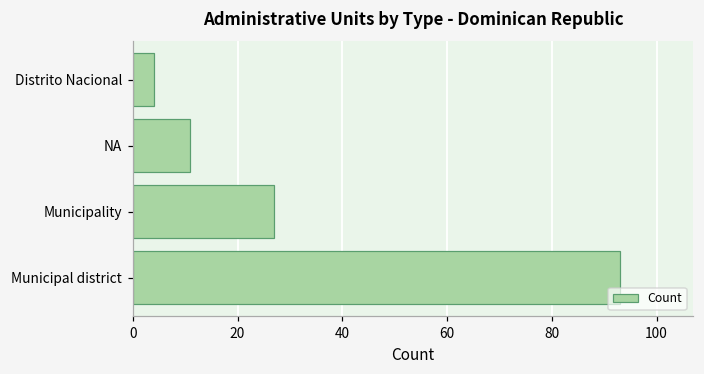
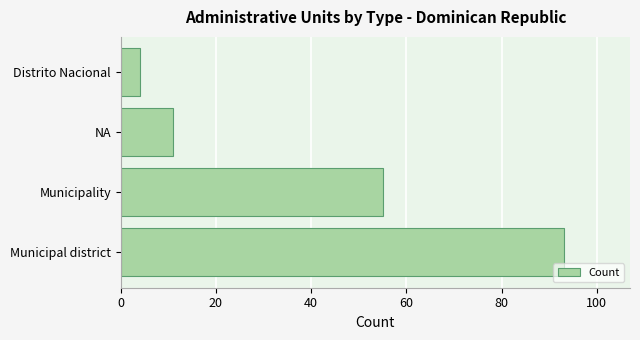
  {
    "Distrito Nacional": 4,
    "NA": 11,
-   "Municipality": 27,
+   "Municipality": 55,
    "Municipal district": 93
  }
